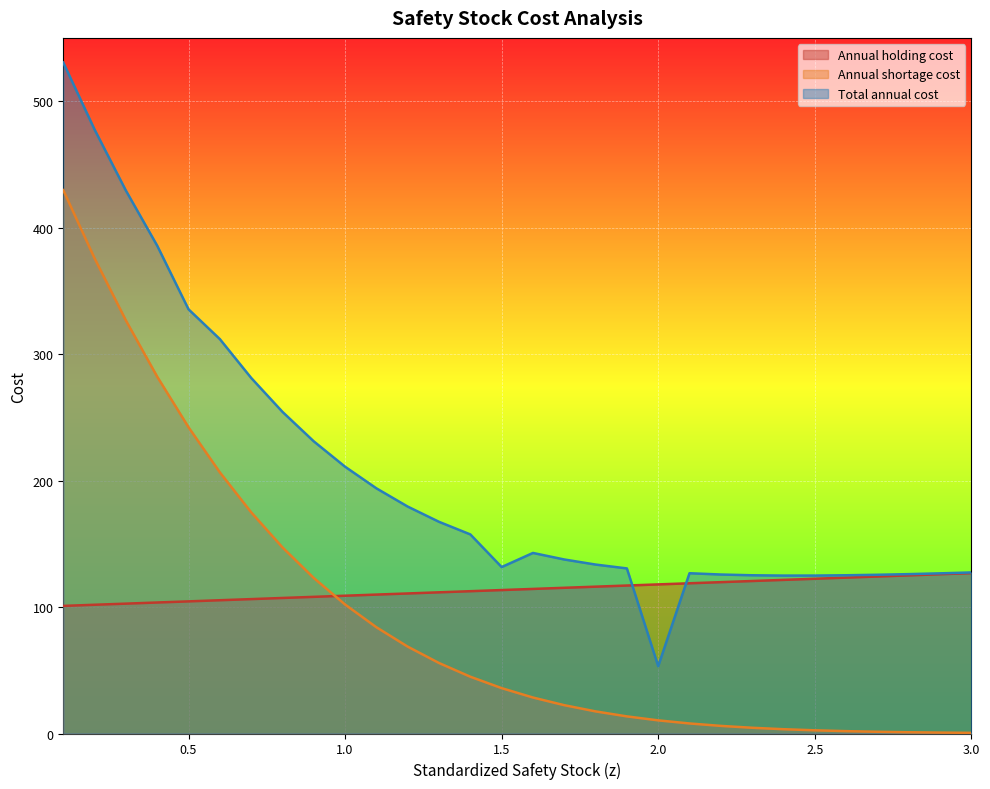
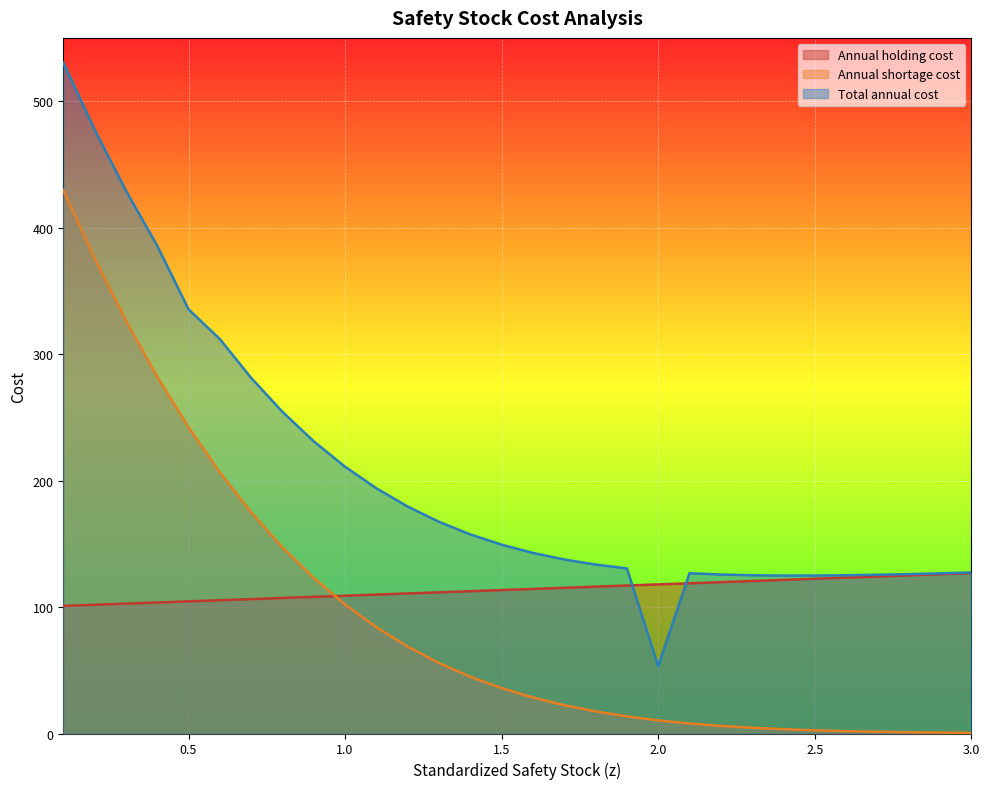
  {
    "Total annual cost": {
      "0.5": 335,
      "1.0": 211,
-     "1.5": 132,
+     "1.5": 149,
      "2.0": 53,
      "2.5": 125
    }
  }
